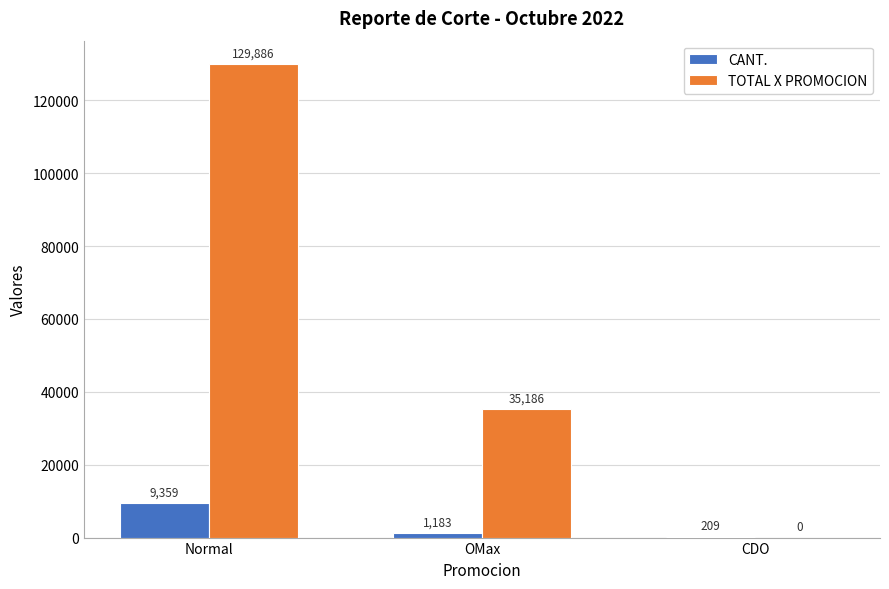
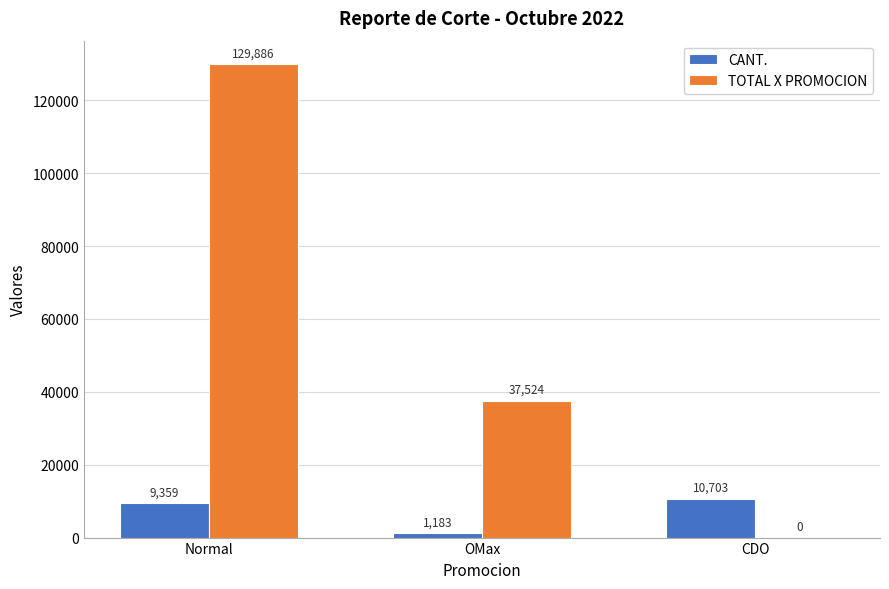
  {
    "CANT.": {
      "Normal": "9,359",
      "OMax": "1,183",
-     "CDO": "209"
+     "CDO": "10,703"
    },
    "TOTAL X PROMOCION": {
      "Normal": "129,886",
-     "OMax": "35,186",
+     "OMax": "37,524",
      "CDO": "0"
    }
  }
